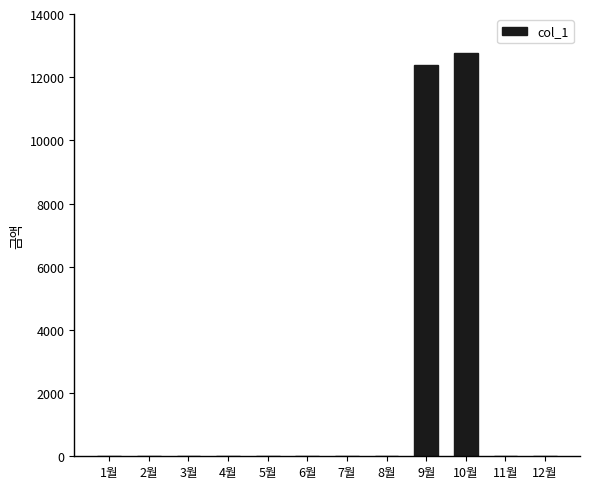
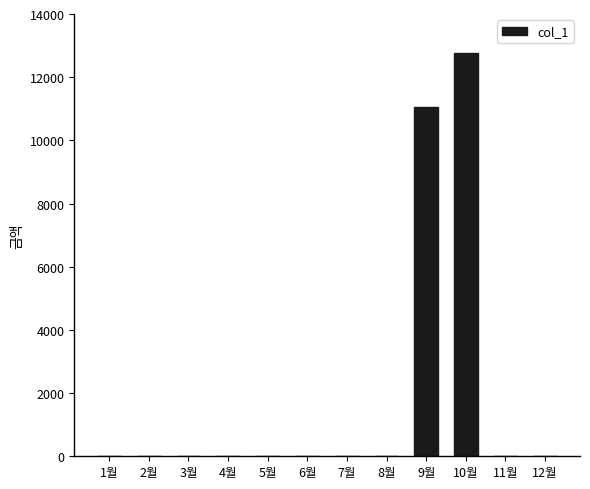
  {
    "1월": 0,
    "2월": 0,
    "3월": 0,
    "4월": 0,
    "5월": 0,
    "6월": 0,
    "7월": 0,
    "8월": 0,
-   "9월": 12400,
+   "9월": 11100,
    "10월": 12800,
    "11월": 0,
    "12월": 0
  }
